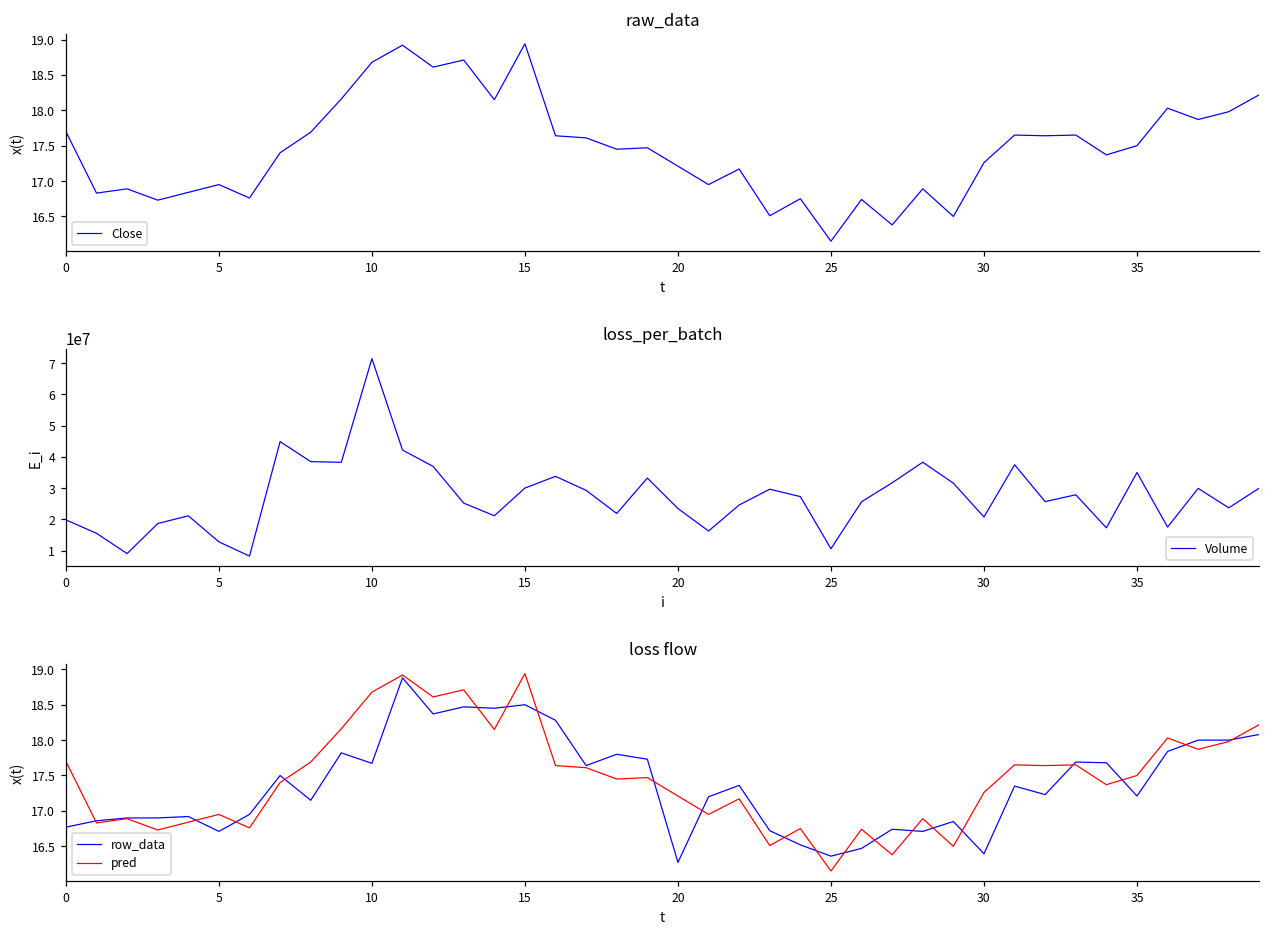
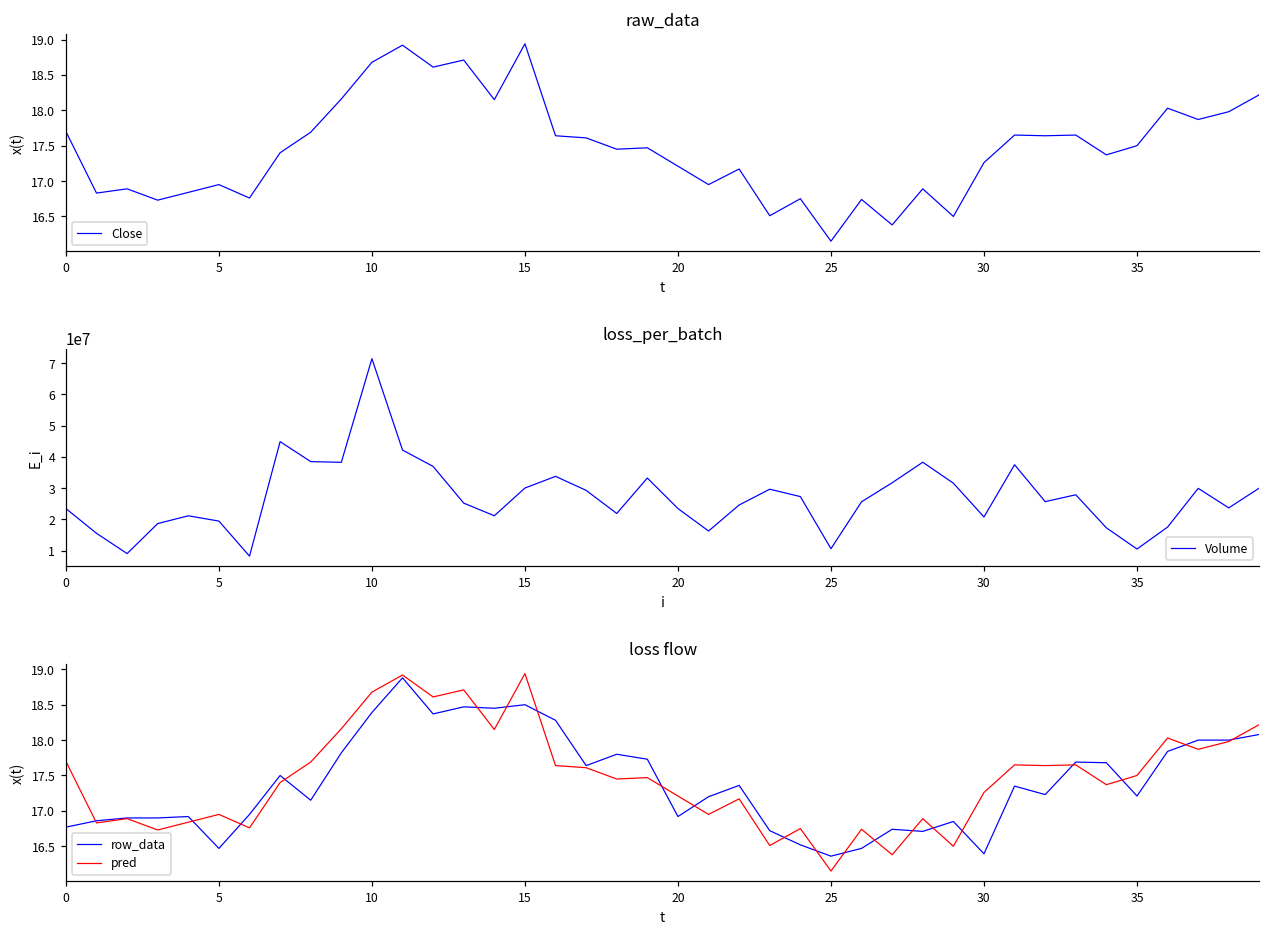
  {
    "raw_data": {
      "0": 17.7,
      "5": 17.0,
      "10": 18.7,
      "15": 18.9,
      "20": 17.2,
      "25": 16.1,
      "30": 17.3,
      "35": 17.5
    },
    "loss_per_batch": {
-     "0": 20000000,
-     "5": 13000000,
+     "0": 23000000,
+     "5": 19000000,
      "10": 71000000,
      "15": 30000000,
      "20": 23000000,
      "25": 11000000,
      "30": 21000000,
-     "35": 35000000
+     "35": 11000000
    },
    "loss flow": {
      "row_data": {
        "0": 16.8,
-       "5": 16.7,
-       "10": 17.7,
+       "5": 16.5,
+       "10": 18.4,
        "15": 18.5,
-       "20": 16.3,
+       "20": 16.9,
        "25": 16.4,
        "30": 16.4,
        "35": 17.2
      },
      "pred": {
        "0": 17.7,
        "5": 17.0,
        "10": 18.7,
        "15": 18.9,
        "20": 17.2,
        "25": 16.1,
        "30": 17.3,
        "35": 17.5
      }
    }
  }
